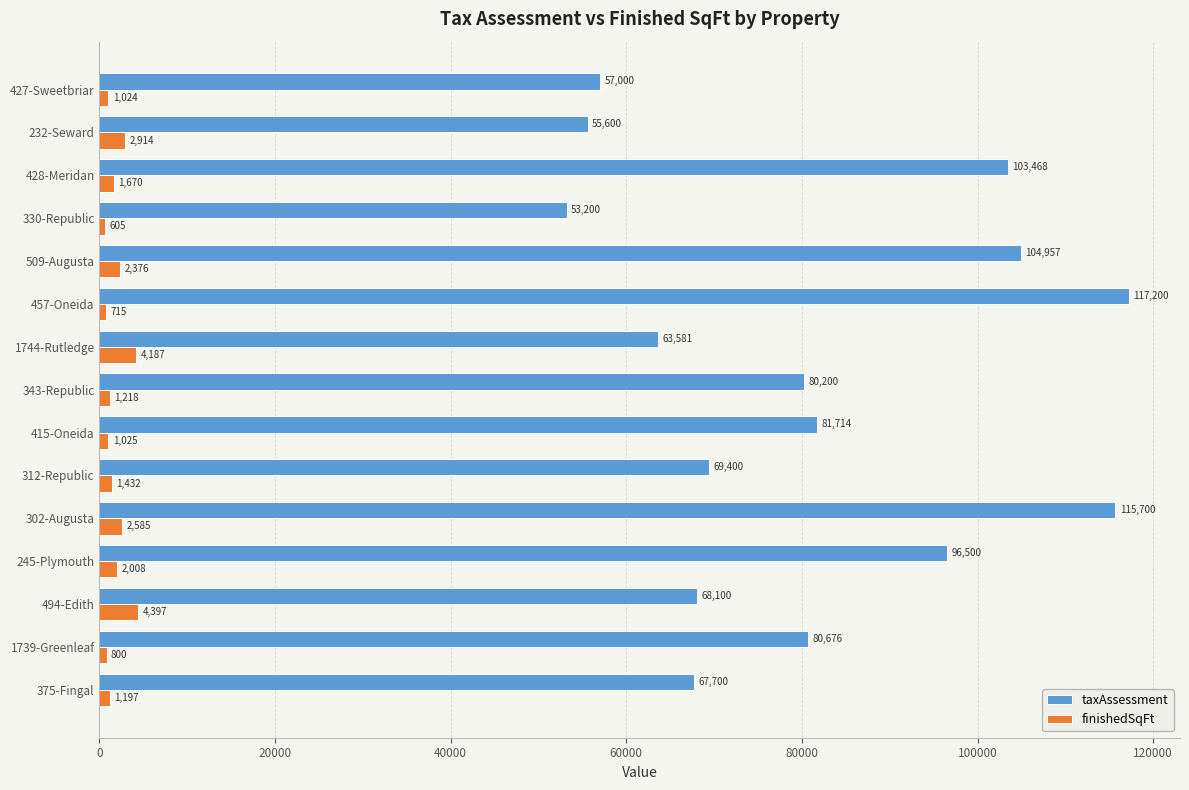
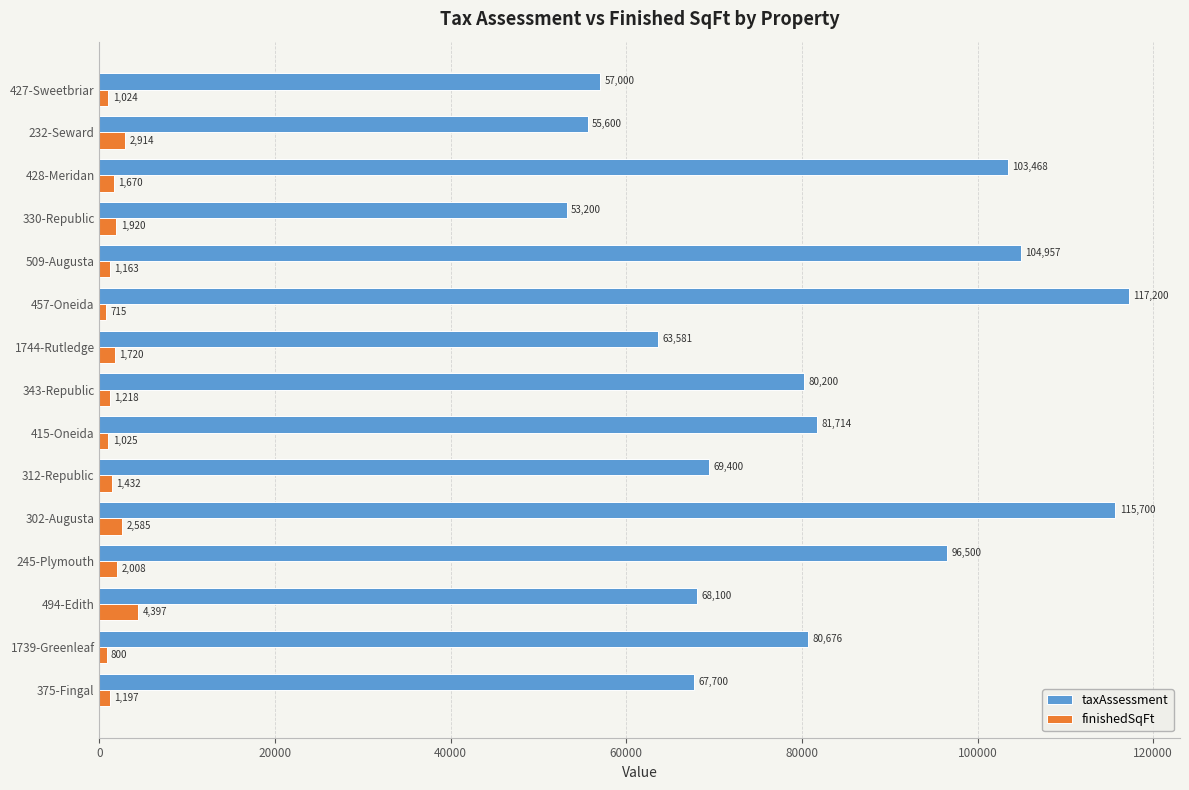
  {
    "taxAssessment": {
      "427-Sweetbriar": "57,000",
      "232-Seward": "55,600",
      "428-Meridan": "103,468",
      "330-Republic": "53,200",
      "509-Augusta": "104,957",
      "457-Oneida": "117,200",
      "1744-Rutledge": "63,581",
      "343-Republic": "80,200",
      "415-Oneida": "81,714",
      "312-Republic": "69,400",
      "302-Augusta": "115,700",
      "245-Plymouth": "96,500",
      "494-Edith": "68,100",
      "1739-Greenleaf": "80,676",
      "375-Fingal": "67,700"
    },
    "finishedSqFt": {
      "427-Sweetbriar": "1,024",
      "232-Seward": "2,914",
      "428-Meridan": "1,670",
-     "330-Republic": "605",
-     "509-Augusta": "2,376",
+     "330-Republic": "1,920",
+     "509-Augusta": "1,163",
      "457-Oneida": "715",
-     "1744-Rutledge": "4,187",
+     "1744-Rutledge": "1,720",
      "343-Republic": "1,218",
      "415-Oneida": "1,025",
      "312-Republic": "1,432",
      "302-Augusta": "2,585",
      "245-Plymouth": "2,008",
      "494-Edith": "4,397",
      "1739-Greenleaf": "800",
      "375-Fingal": "1,197"
    }
  }
